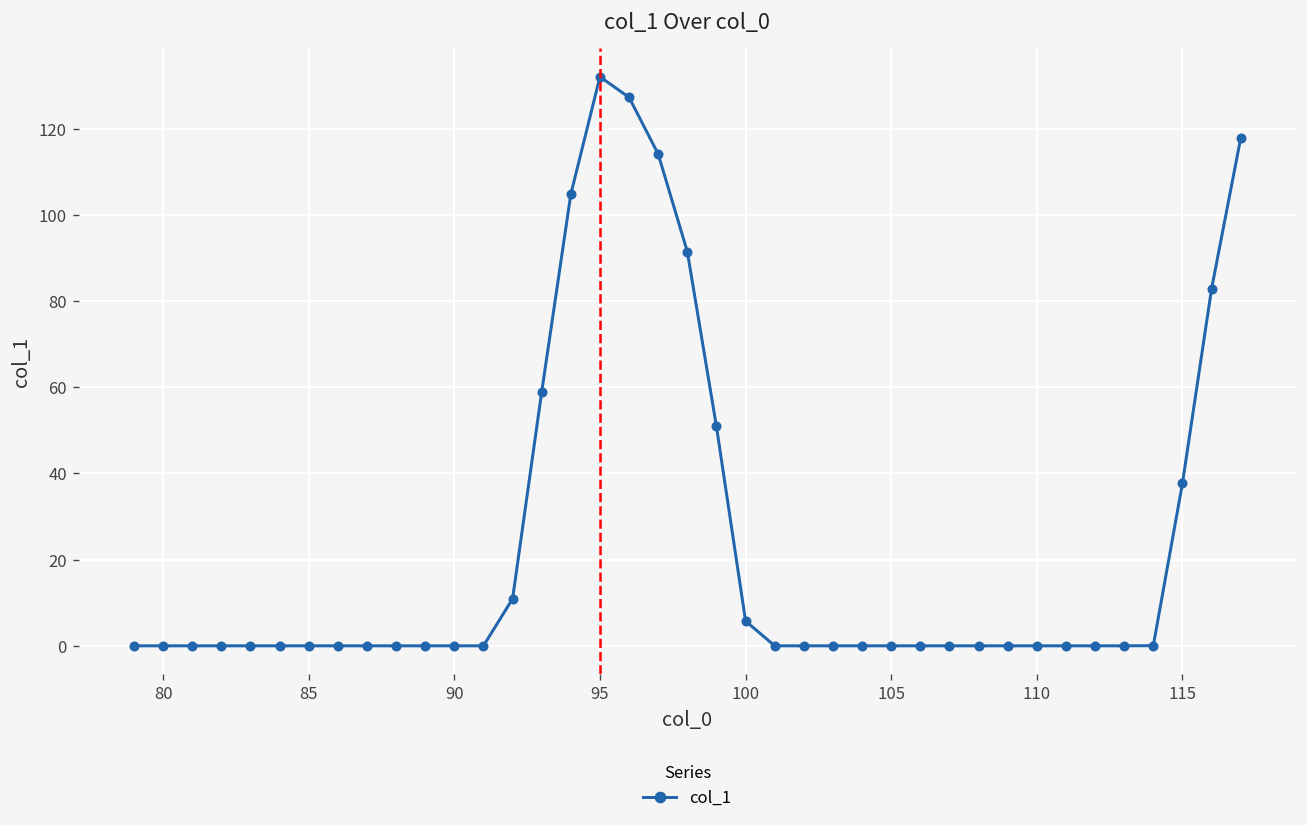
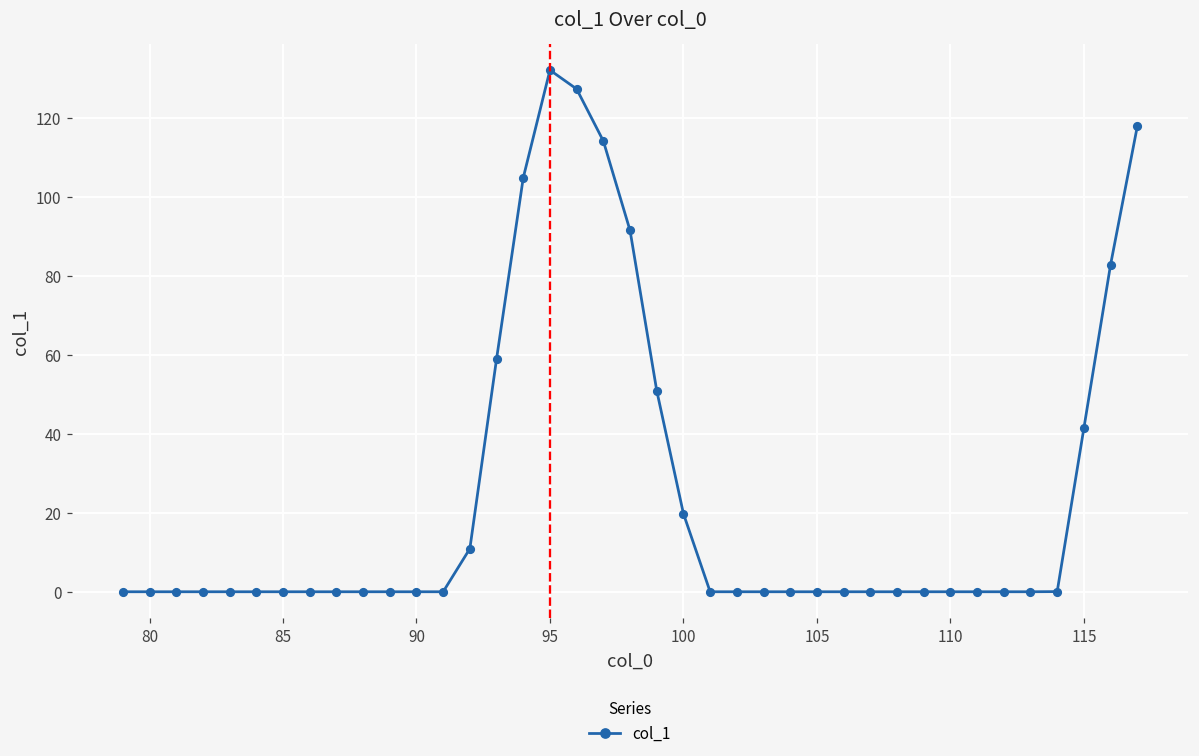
  {
    "80": 0,
    "85": 0,
    "90": 0,
    "95": 132,
-   "100": 6,
+   "100": 20,
    "105": 0,
    "110": 0,
-   "115": 38
+   "115": 41
  }
